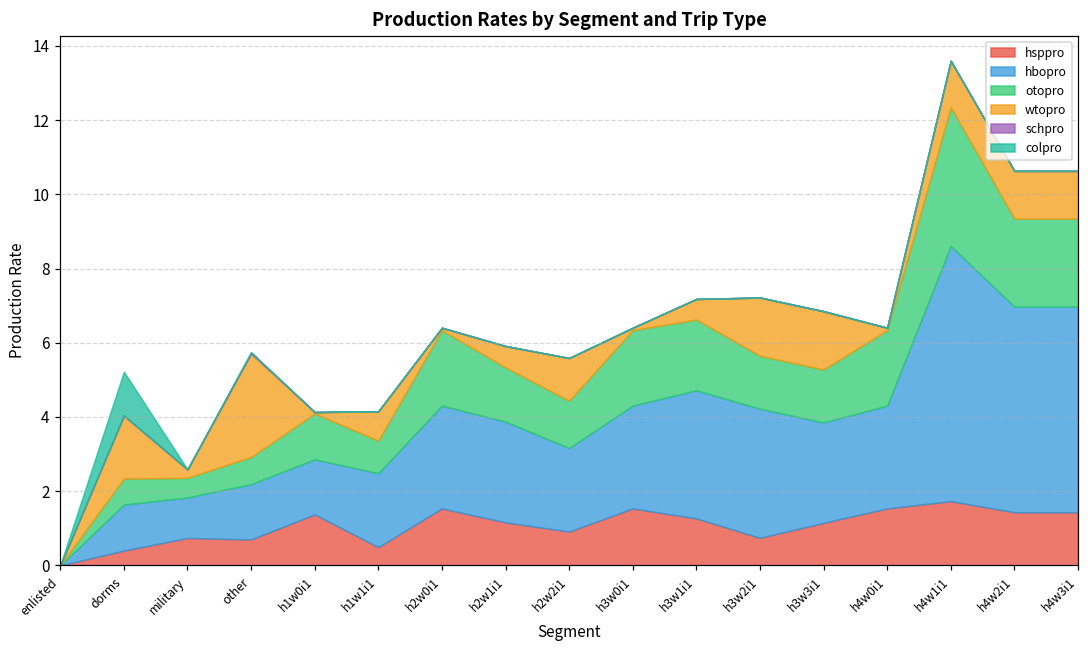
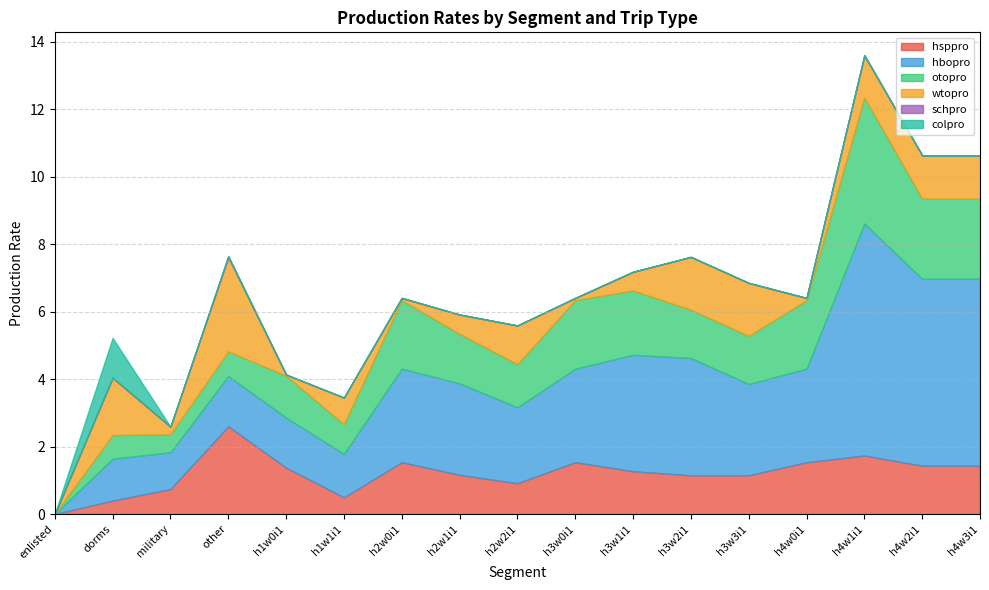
  {
    "hsppro": {
      "dorms": 0.4,
      "military": 0.7,
-     "other": 0.7,
+     "other": 2.6,
      "h1w0i1": 1.4,
      "h1w1i1": 0.5,
      "h2w0i1": 1.5,
      "h2w1i1": 1.2,
      "h2w2i1": 0.9,
      "h3w0i1": 1.5,
      "h3w1i1": 1.3,
-     "h3w2i1": 0.7,
+     "h3w2i1": 1.1,
      "h3w3i1": 1.1,
      "h4w0i1": 1.5,
      "h4w1i1": 1.7,
      "h4w2i1": 1.4,
      "h4w3i1": 1.4
    },
    "hbopro": {
      "dorms": 1.2,
      "military": 1.1,
      "other": 1.5,
      "h1w0i1": 1.5,
-     "h1w1i1": 2.0,
+     "h1w1i1": 1.3,
      "h2w0i1": 2.8,
      "h2w1i1": 2.7,
      "h2w2i1": 2.3,
      "h3w0i1": 2.8,
      "h3w1i1": 3.5,
      "h3w2i1": 3.5,
      "h3w3i1": 2.7,
      "h4w0i1": 2.8,
      "h4w1i1": 6.9,
      "h4w2i1": 5.5,
      "h4w3i1": 5.5
    }
  }
